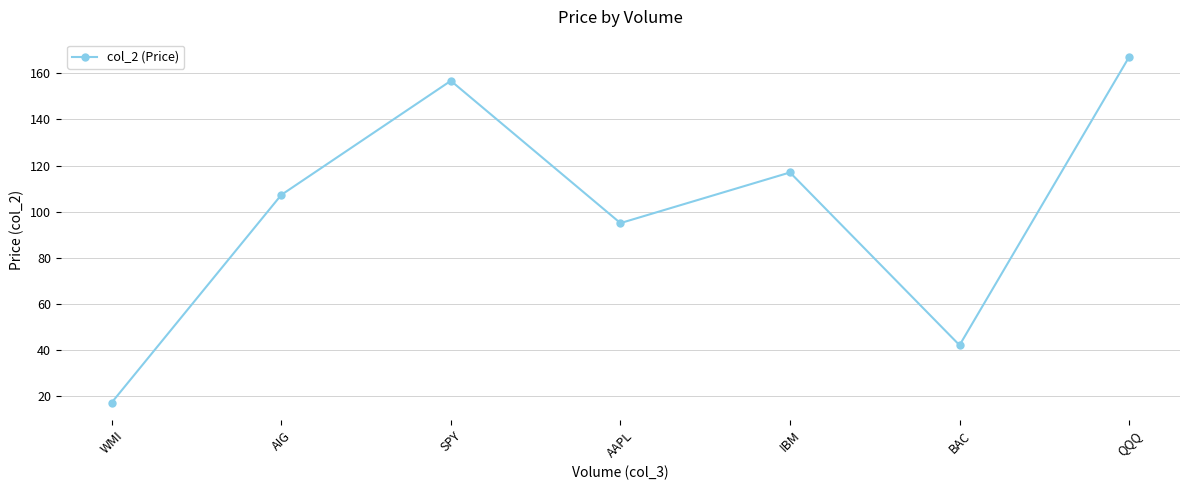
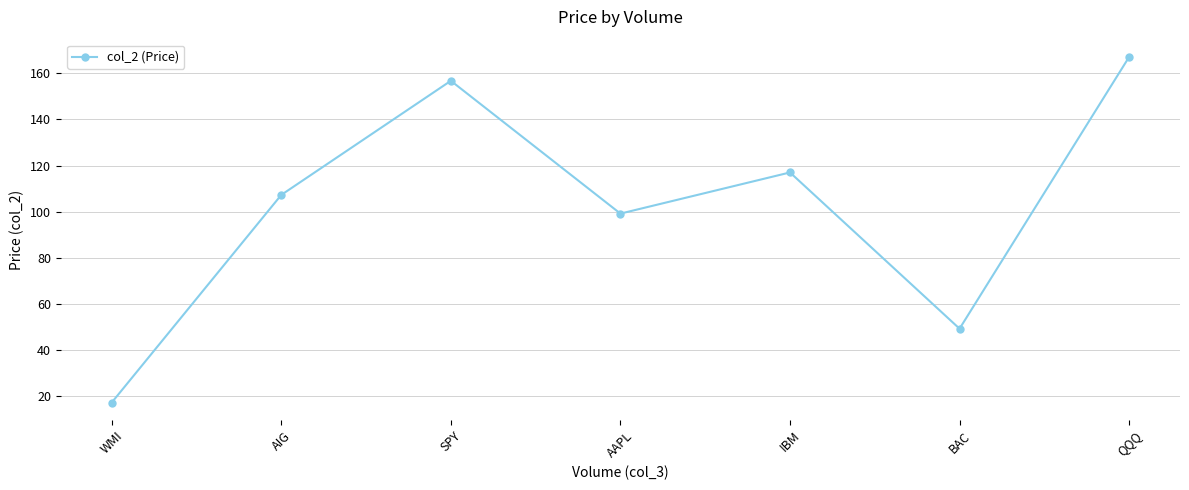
  {
    "WMI": 17,
    "AIG": 107,
    "SPY": 157,
-   "AAPL": 95,
+   "AAPL": 99,
    "IBM": 117,
-   "BAC": 42,
+   "BAC": 49,
    "QQQ": 167
  }
